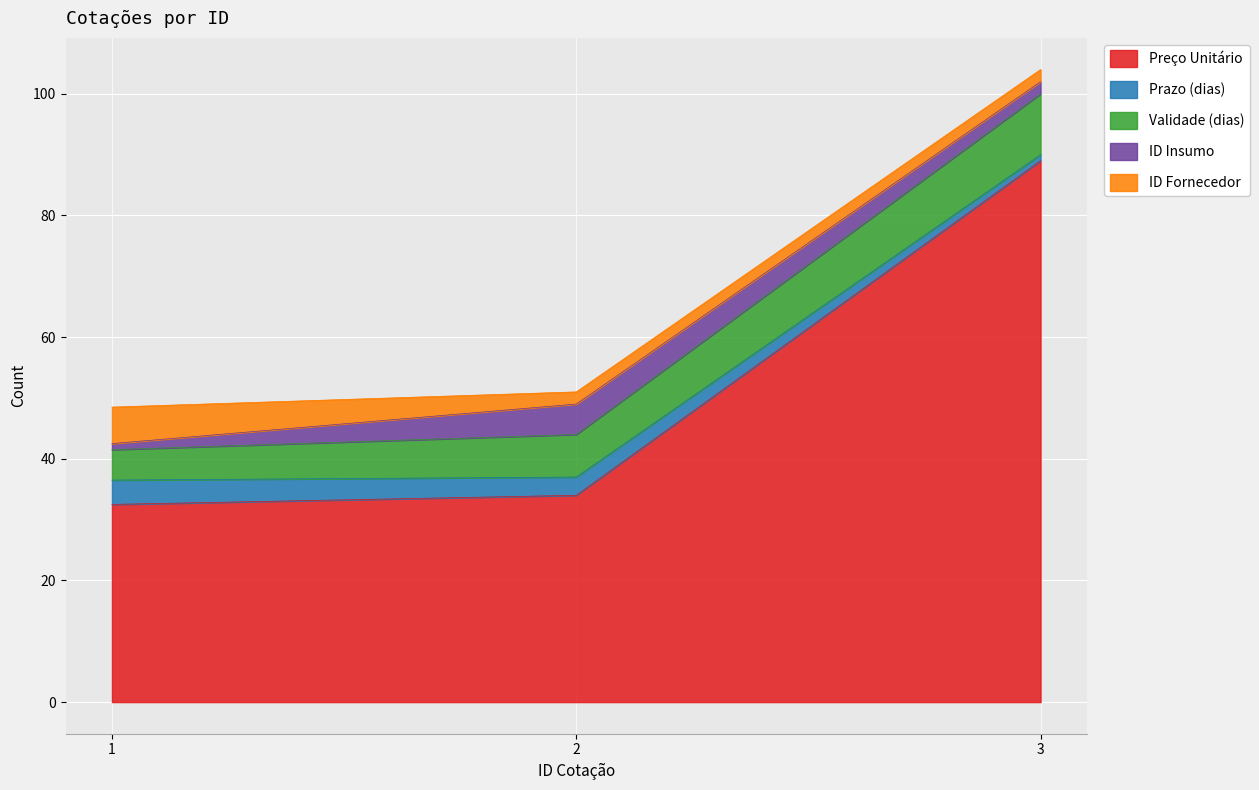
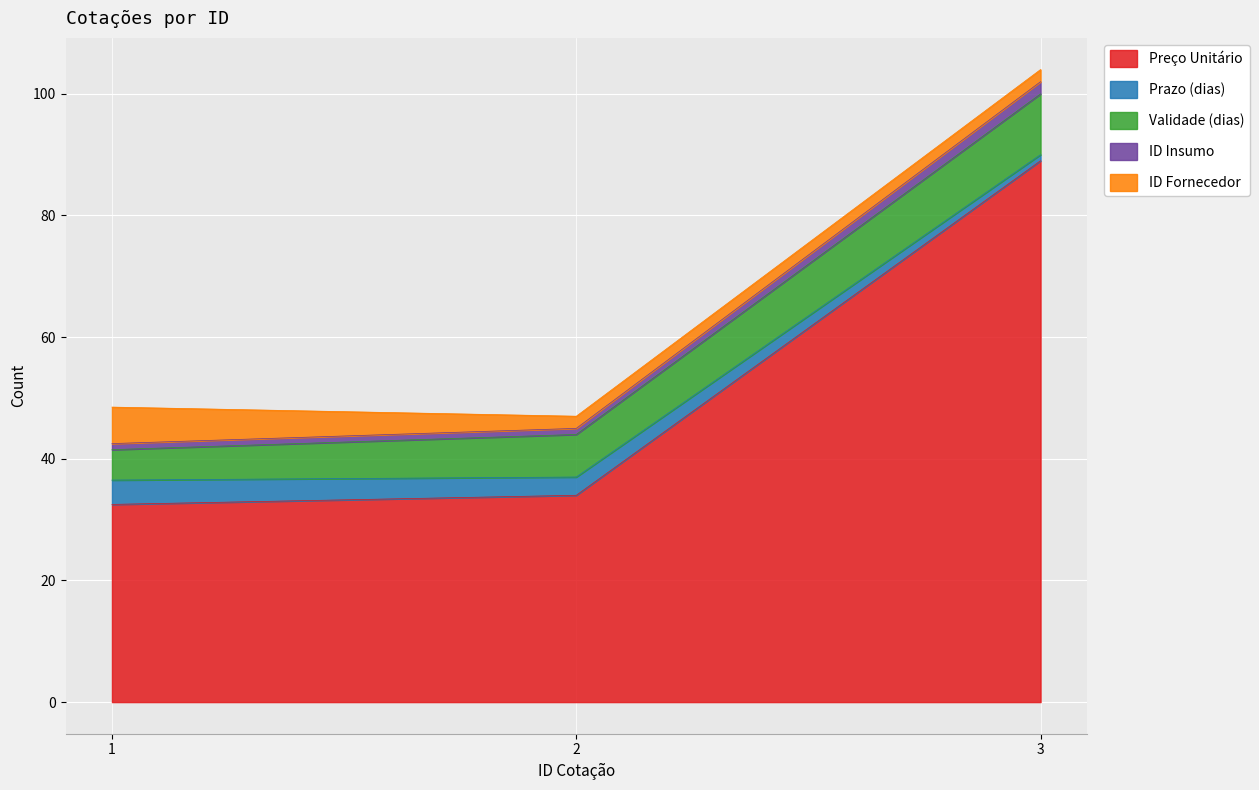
  {
    "Preço Unitário": {
      "1": 33,
      "2": 34,
      "3": 89
    },
    "Prazo (dias)": {
      "1": 4,
      "2": 3,
      "3": 1
    },
    "Validade (dias)": {
      "1": 5,
      "2": 7,
      "3": 10
    },
    "ID Insumo": {
      "1": 1,
-     "2": 5,
+     "2": 1,
      "3": 2
    },
    "ID Fornecedor": {
      "1": 6,
      "2": 2,
      "3": 2
    }
  }
